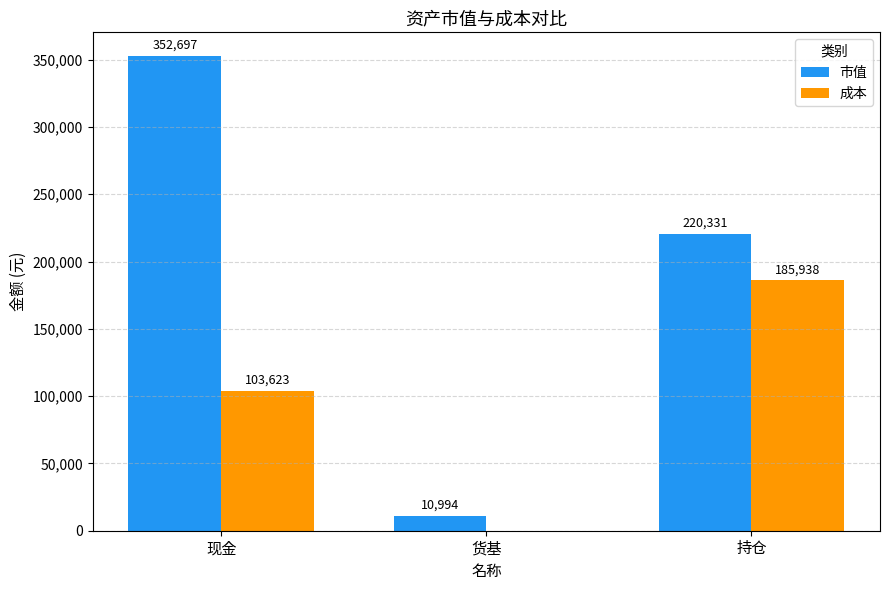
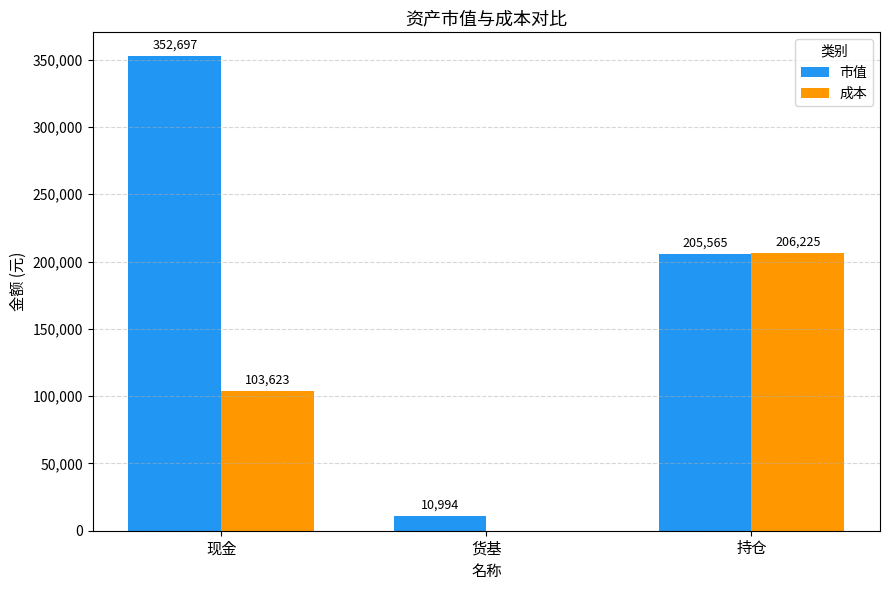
  {
    "市值": {
      "现金": "352,697",
      "货基": "10,994",
-     "持仓": "220,331"
+     "持仓": "205,565"
    },
    "成本": {
      "现金": "103,623",
-     "持仓": "185,938"
+     "持仓": "206,225"
    }
  }
